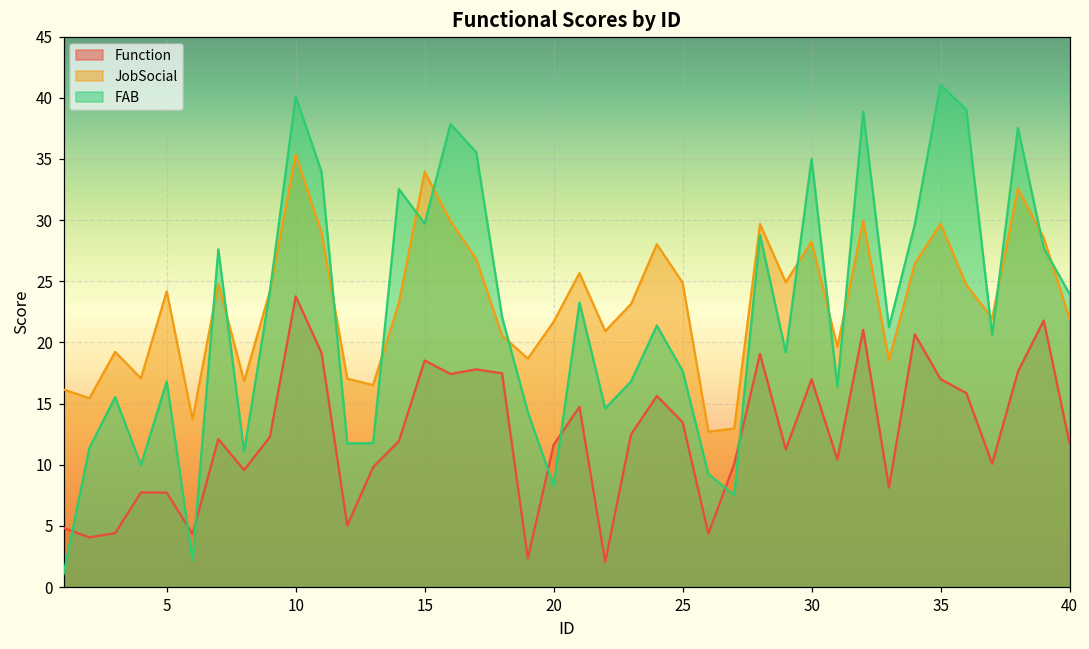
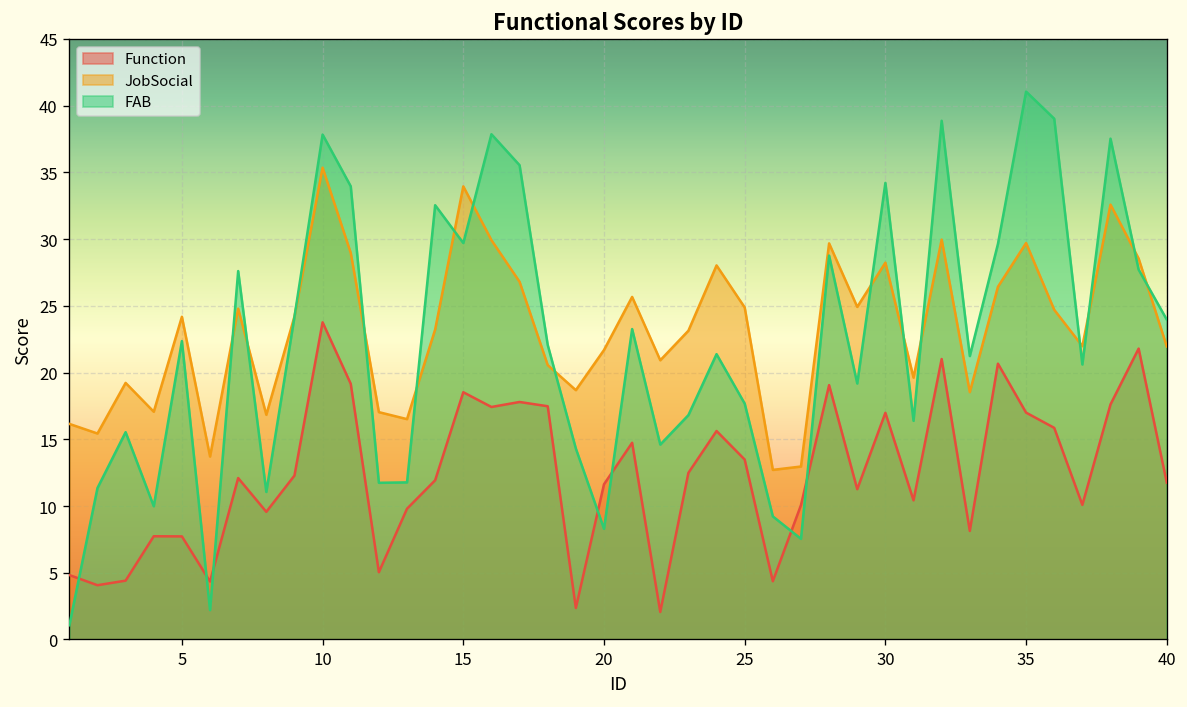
  {
    "Function": {
      "5": 7.7,
      "10": 23.8,
      "15": 18.5,
      "20": 11.6,
      "25": 13.5,
      "30": 17.0,
      "35": 17.0,
      "40": 11.8
    },
    "JobSocial": {
      "5": 24.2,
      "10": 35.4,
      "15": 34.0,
      "20": 21.7,
      "25": 24.9,
      "30": 28.2,
      "35": 29.7,
      "40": 22.0
    },
    "FAB": {
-     "5": 16.8,
-     "10": 40.1,
+     "5": 22.4,
+     "10": 37.8,
      "15": 29.7,
      "20": 8.3,
      "25": 17.7,
-     "30": 35.0,
+     "30": 34.2,
      "35": 41.1,
      "40": 24.0
    }
  }
